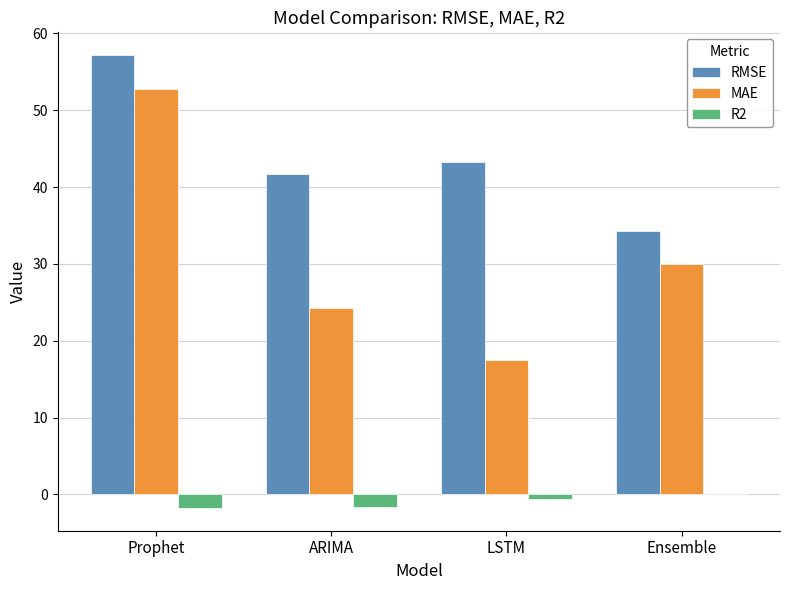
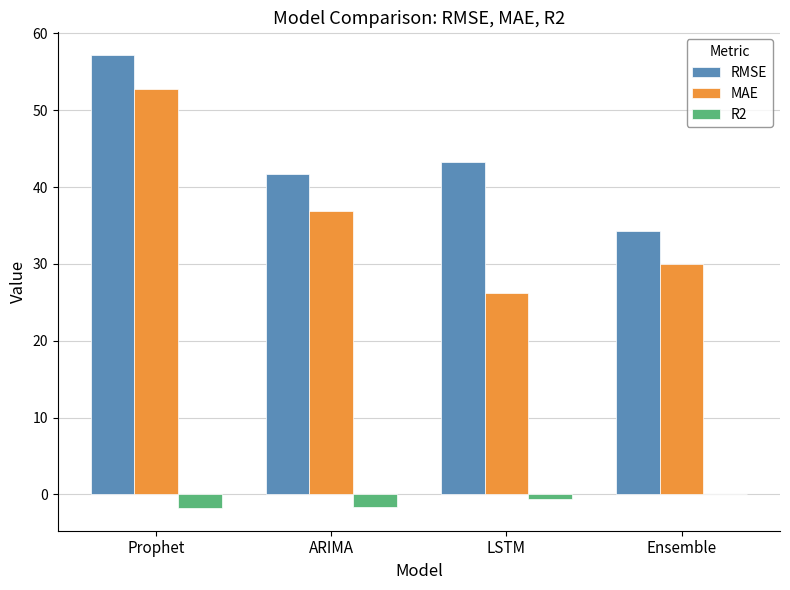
  {
    "RMSE": {
      "Prophet": 57,
      "ARIMA": 42,
      "LSTM": 43,
      "Ensemble": 34
    },
    "MAE": {
      "Prophet": 53,
-     "ARIMA": 24,
-     "LSTM": 18,
+     "ARIMA": 37,
+     "LSTM": 26,
      "Ensemble": 30
    },
    "R2": {
      "Prophet": -2,
      "ARIMA": -2,
      "LSTM": -1
    }
  }
